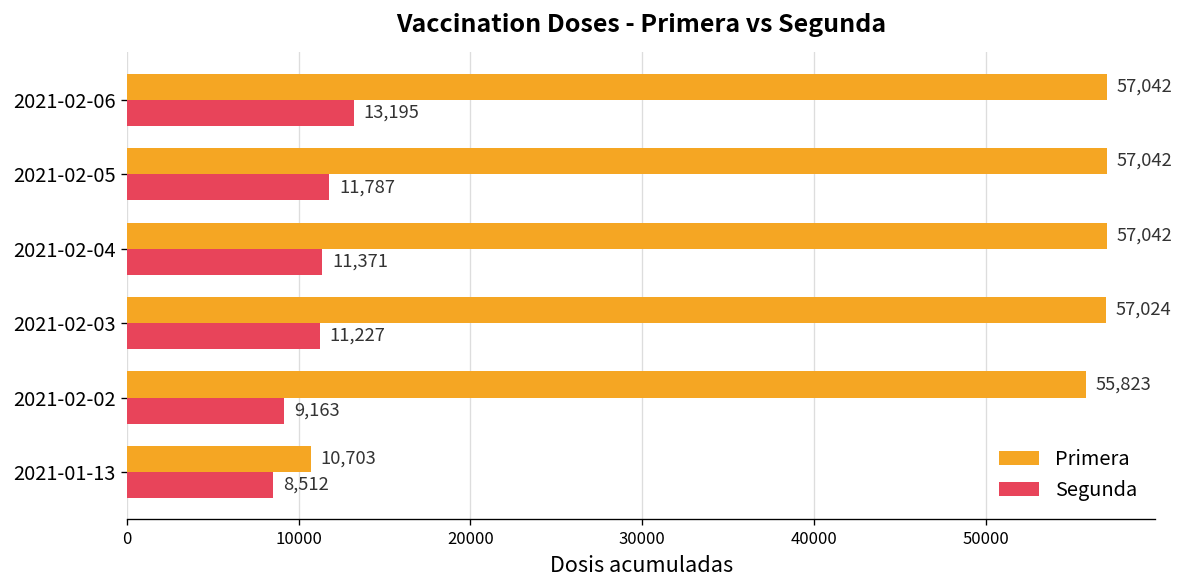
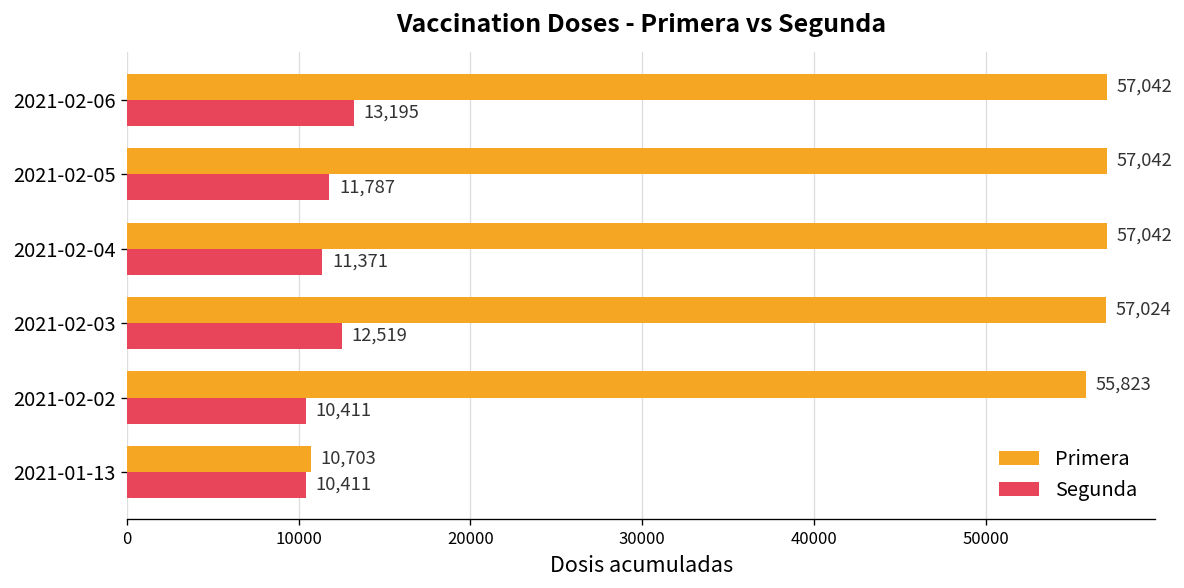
  {
    "Primera": {
      "2021-02-06": "57,042",
      "2021-02-05": "57,042",
      "2021-02-04": "57,042",
      "2021-02-03": "57,024",
      "2021-02-02": "55,823",
      "2021-01-13": "10,703"
    },
    "Segunda": {
      "2021-02-06": "13,195",
      "2021-02-05": "11,787",
      "2021-02-04": "11,371",
-     "2021-02-03": "11,227",
-     "2021-02-02": "9,163",
-     "2021-01-13": "8,512"
+     "2021-02-03": "12,519",
+     "2021-02-02": "10,411",
+     "2021-01-13": "10,411"
    }
  }
